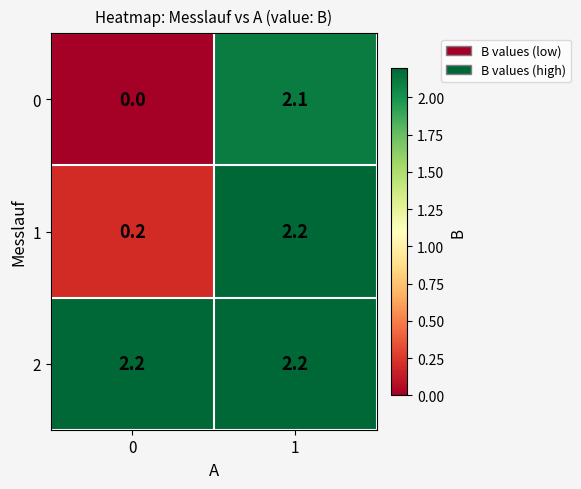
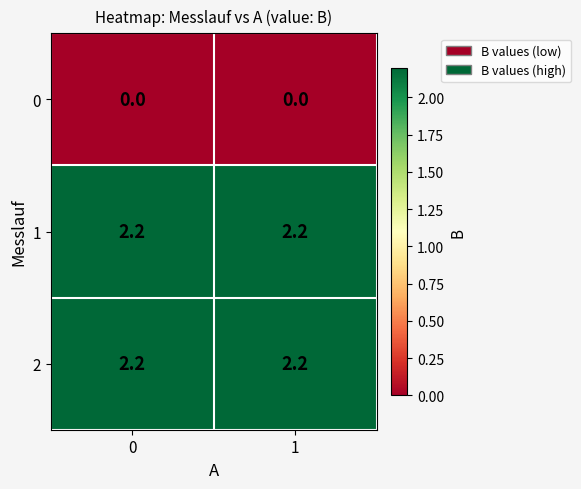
  {
    "0": {
      "0": 0.0,
-     "1": 2.1
+     "1": 0.0
    },
    "1": {
-     "0": 0.2,
+     "0": 2.2,
      "1": 2.2
    },
    "2": {
      "0": 2.2,
      "1": 2.2
    }
  }
